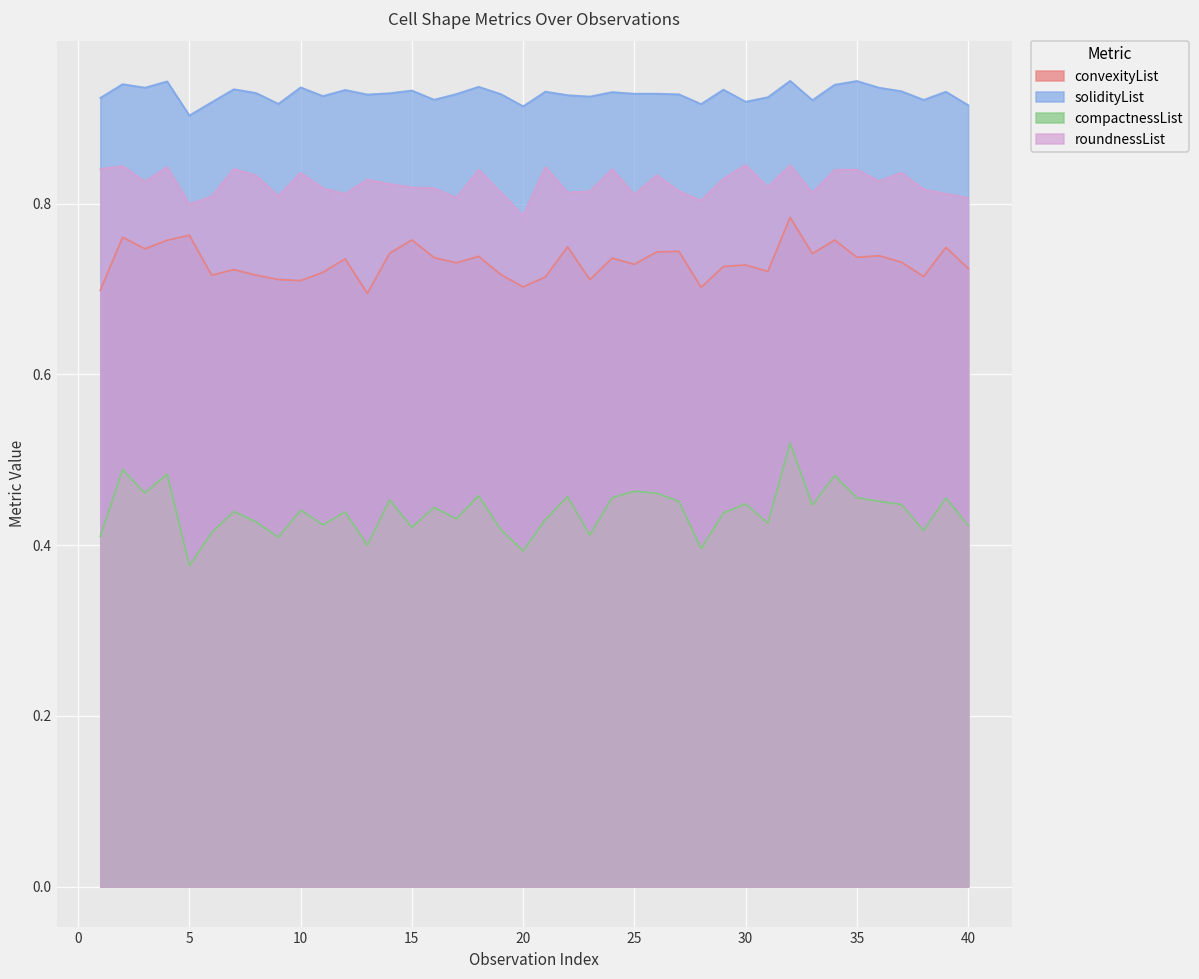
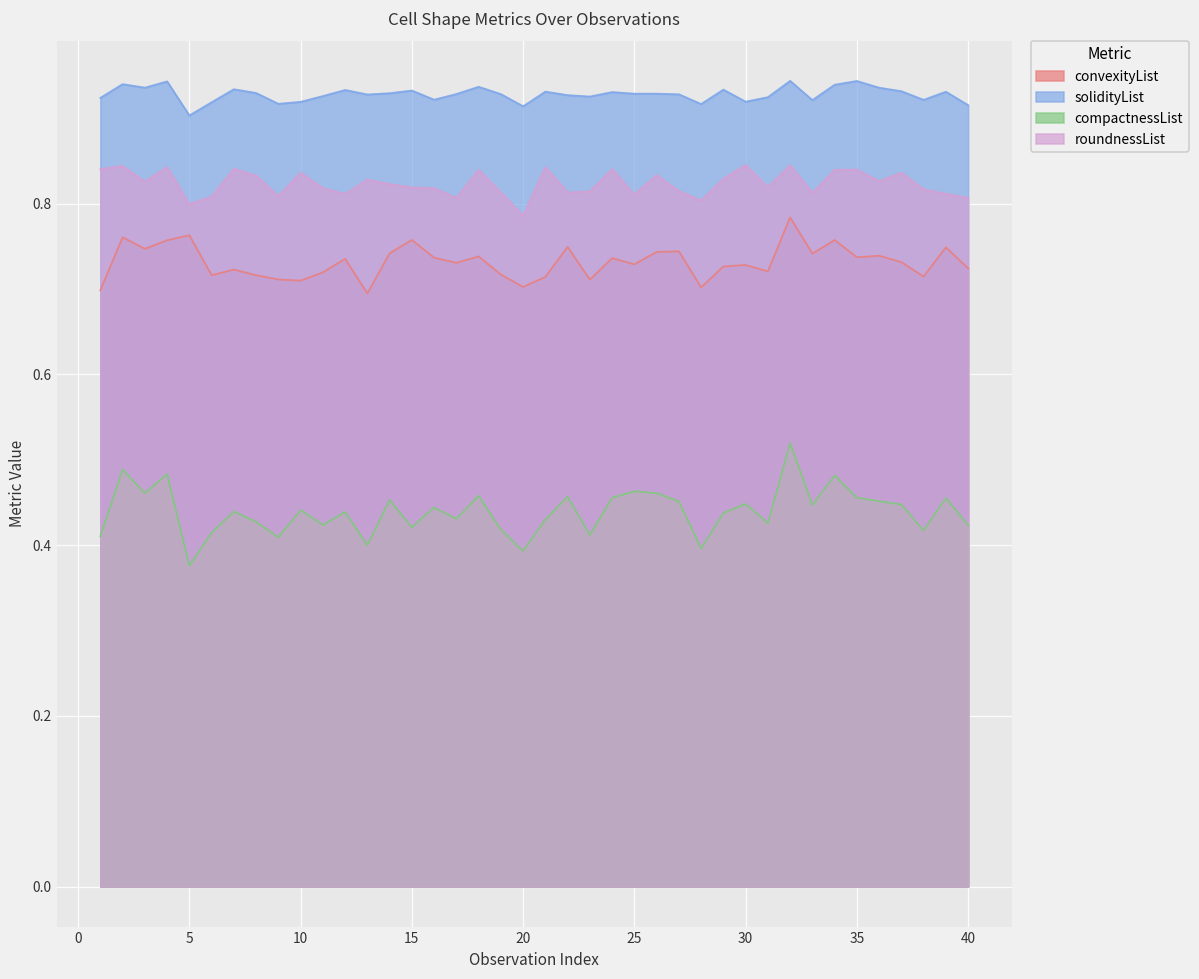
  {
    "convexityList": {
      "5": 0.76,
      "10": 0.71,
      "15": 0.76,
      "20": 0.70,
      "25": 0.73,
      "30": 0.73,
      "35": 0.74,
      "40": 0.72
    },
    "solidityList": {
      "5": 0.90,
-     "10": 0.94,
+     "10": 0.92,
      "15": 0.93,
      "20": 0.91,
      "25": 0.93,
      "30": 0.92,
      "35": 0.94,
      "40": 0.92
    },
    "compactnessList": {
      "5": 0.38,
      "10": 0.44,
      "15": 0.42,
      "20": 0.39,
      "25": 0.46,
      "30": 0.45,
      "35": 0.46,
      "40": 0.42
    },
    "roundnessList": {
      "5": 0.80,
      "10": 0.84,
      "15": 0.82,
      "20": 0.79,
      "25": 0.81,
      "30": 0.85,
      "35": 0.84,
      "40": 0.81
    }
  }
